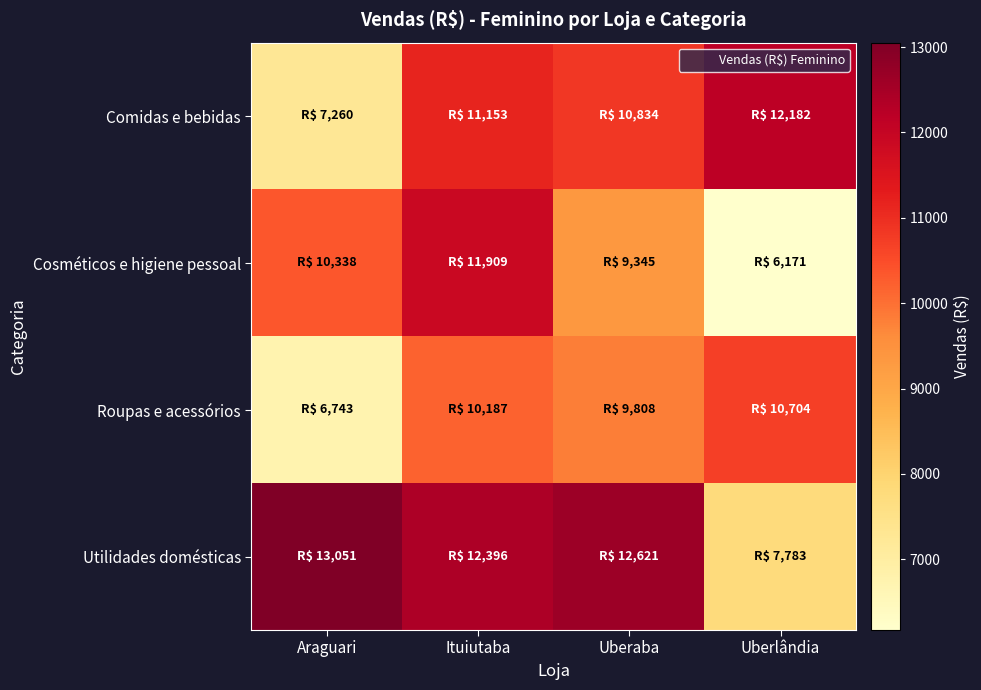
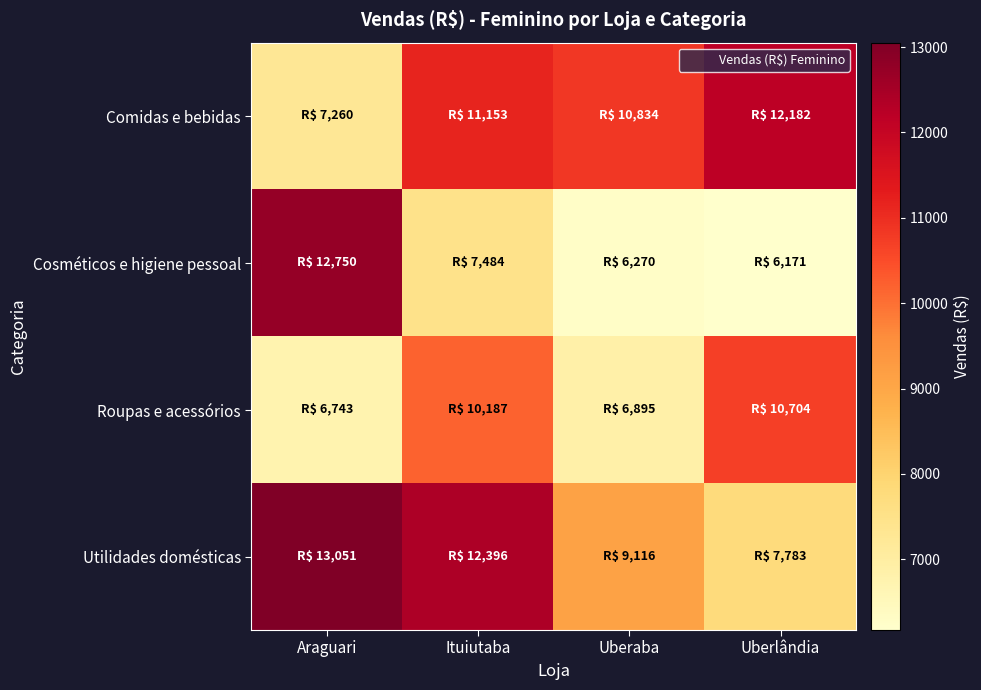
  {
    "Comidas e bebidas": {
      "Araguari": "7,260",
      "Ituiutaba": "11,153",
      "Uberaba": "10,834",
      "Uberlândia": "12,182"
    },
    "Cosméticos e higiene pessoal": {
-     "Araguari": "10,338",
-     "Ituiutaba": "11,909",
-     "Uberaba": "9,345",
+     "Araguari": "12,750",
+     "Ituiutaba": "7,484",
+     "Uberaba": "6,270",
      "Uberlândia": "6,171"
    },
    "Roupas e acessórios": {
      "Araguari": "6,743",
      "Ituiutaba": "10,187",
-     "Uberaba": "9,808",
+     "Uberaba": "6,895",
      "Uberlândia": "10,704"
    },
    "Utilidades domésticas": {
      "Araguari": "13,051",
      "Ituiutaba": "12,396",
-     "Uberaba": "12,621",
+     "Uberaba": "9,116",
      "Uberlândia": "7,783"
    }
  }
